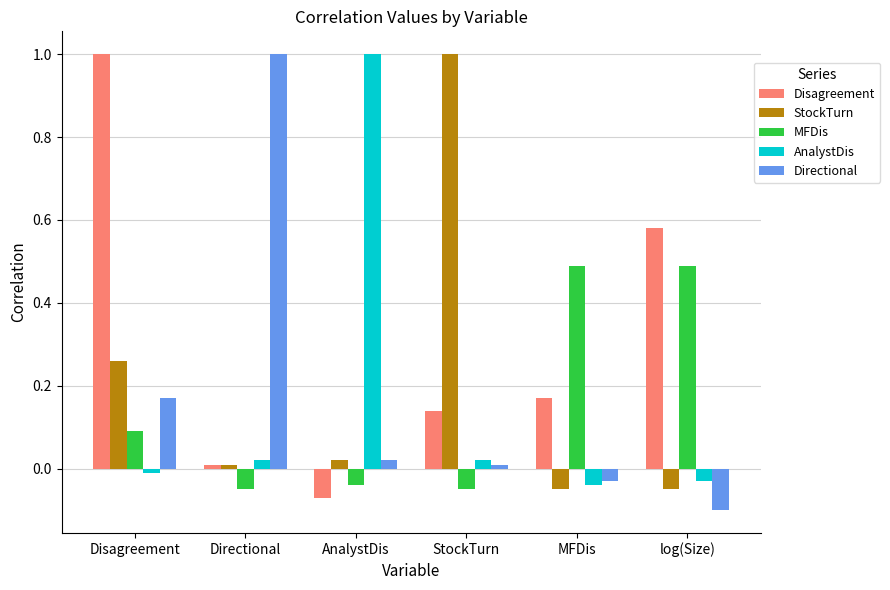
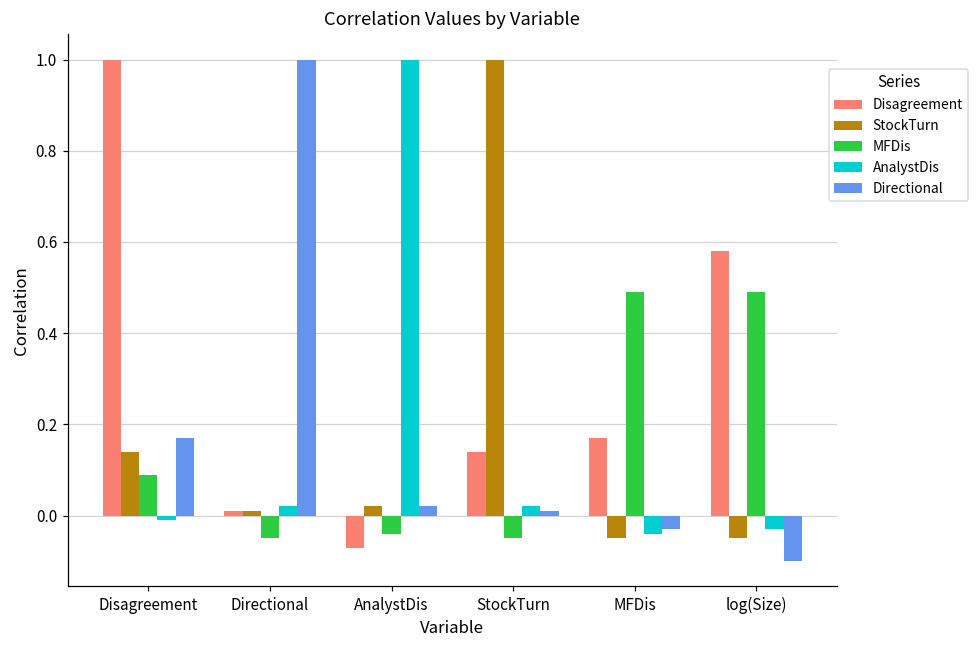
  {
    "Disagreement": {
      "Disagreement": 1.00,
      "Directional": 0.01,
      "AnalystDis": -0.07,
      "StockTurn": 0.14,
      "MFDis": 0.17,
      "log(Size)": 0.58
    },
    "StockTurn": {
-     "Disagreement": 0.26,
+     "Disagreement": 0.14,
      "Directional": 0.01,
      "AnalystDis": 0.02,
      "StockTurn": 1.00,
      "MFDis": -0.05,
      "log(Size)": -0.05
    },
    "MFDis": {
      "Disagreement": 0.09,
      "Directional": -0.05,
      "AnalystDis": -0.04,
      "StockTurn": -0.05,
      "MFDis": 0.49,
      "log(Size)": 0.49
    },
    "AnalystDis": {
      "Disagreement": -0.01,
      "Directional": 0.02,
      "AnalystDis": 1.00,
      "StockTurn": 0.02,
      "MFDis": -0.04,
      "log(Size)": -0.03
    },
    "Directional": {
      "Disagreement": 0.17,
      "Directional": 1.00,
      "AnalystDis": 0.02,
      "StockTurn": 0.01,
      "MFDis": -0.03,
      "log(Size)": -0.10
    }
  }
